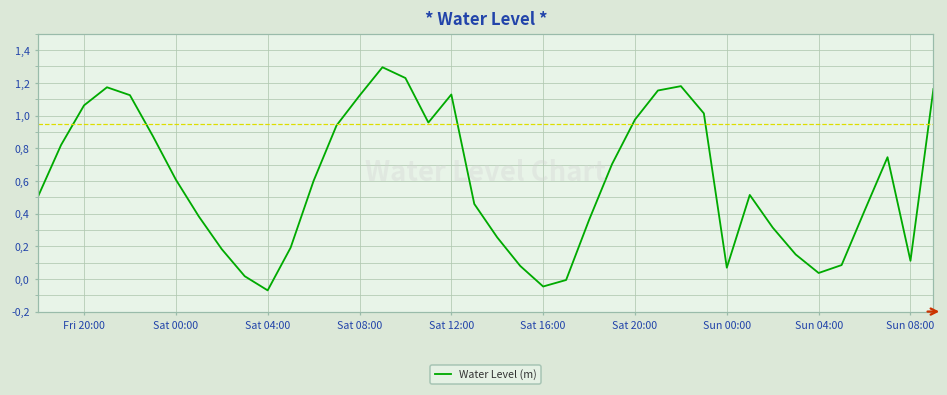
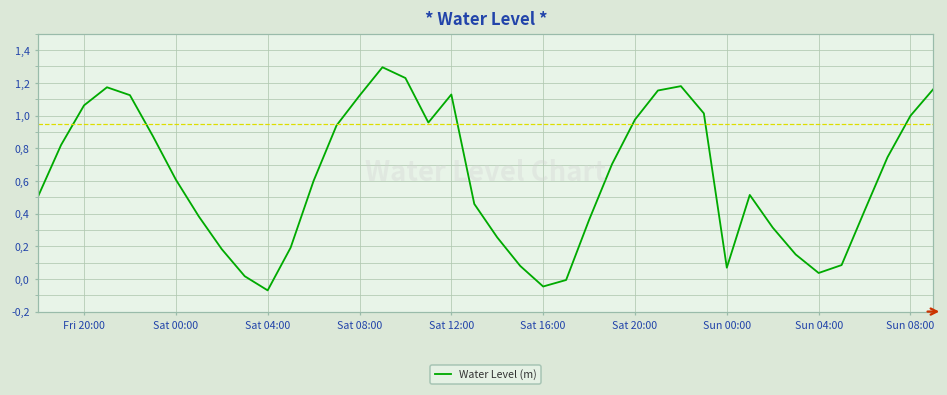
  {
    "Fri 20:00": 10.6,
    "Sat 00:00": 6.1,
    "Sat 04:00": -0.7,
    "Sat 08:00": 11.2,
    "Sat 12:00": 11.3,
    "Sat 16:00": -0.5,
    "Sat 20:00": 9.8,
    "Sun 00:00": 0.7,
    "Sun 04:00": 0.4,
-   "Sun 08:00": 1.1
+   "Sun 08:00": 10.0
  }
